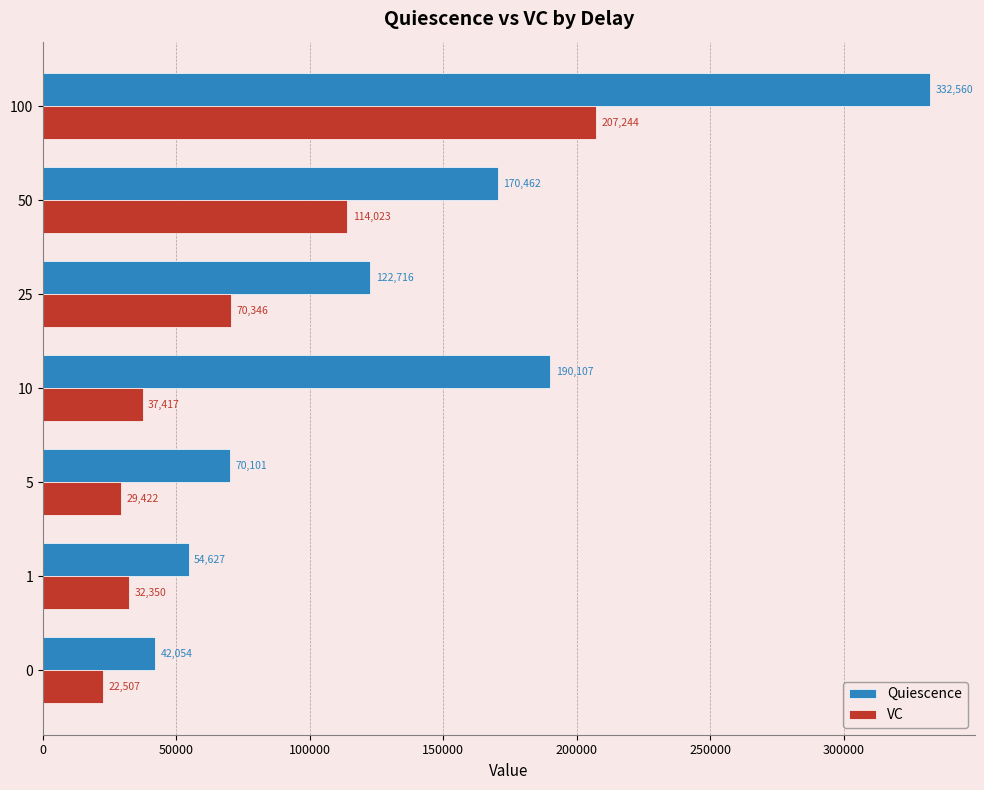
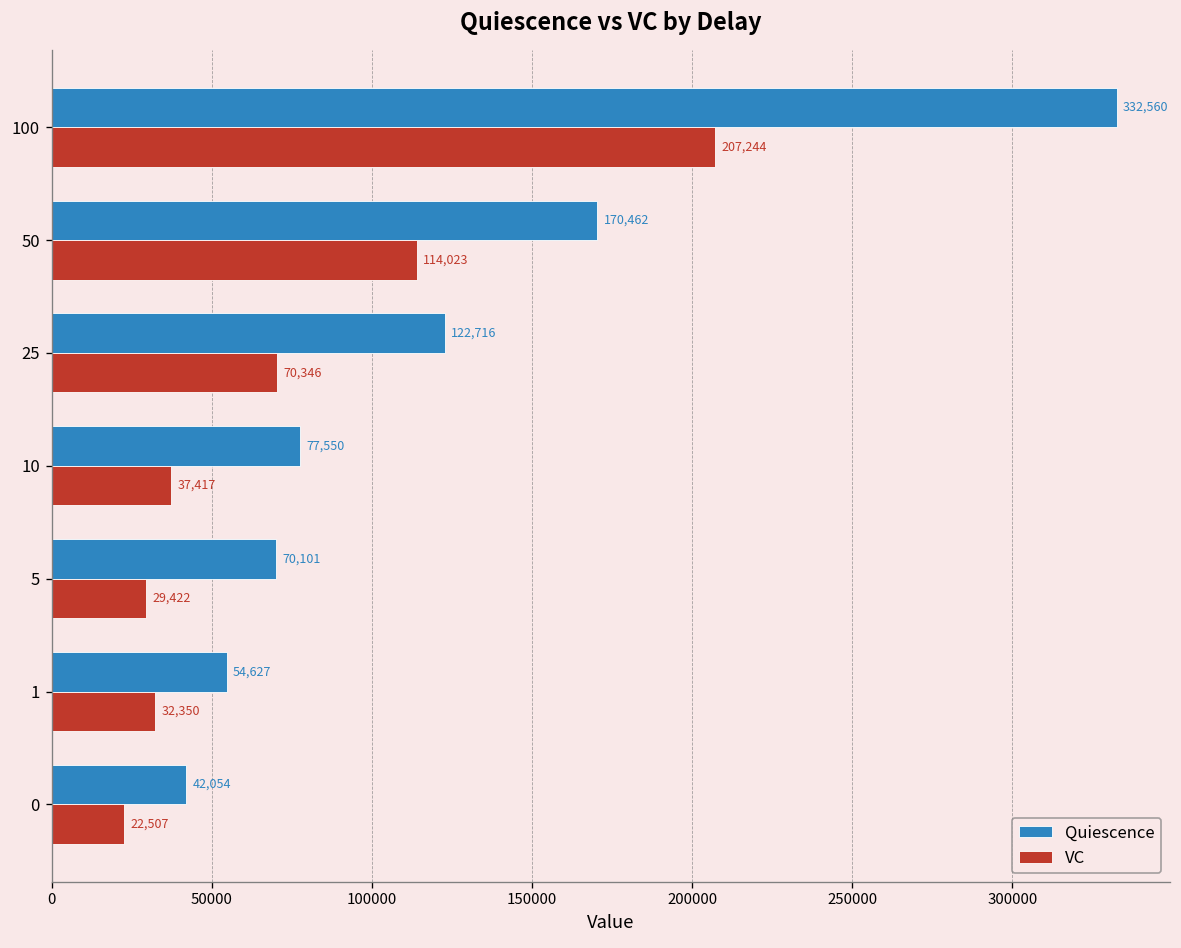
  {
    "Quiescence": {
      "100": "332,560",
      "50": "170,462",
      "25": "122,716",
-     "10": "190,107",
+     "10": "77,550",
      "5": "70,101",
      "1": "54,627",
      "0": "42,054"
    },
    "VC": {
      "100": "207,244",
      "50": "114,023",
      "25": "70,346",
      "10": "37,417",
      "5": "29,422",
      "1": "32,350",
      "0": "22,507"
    }
  }
